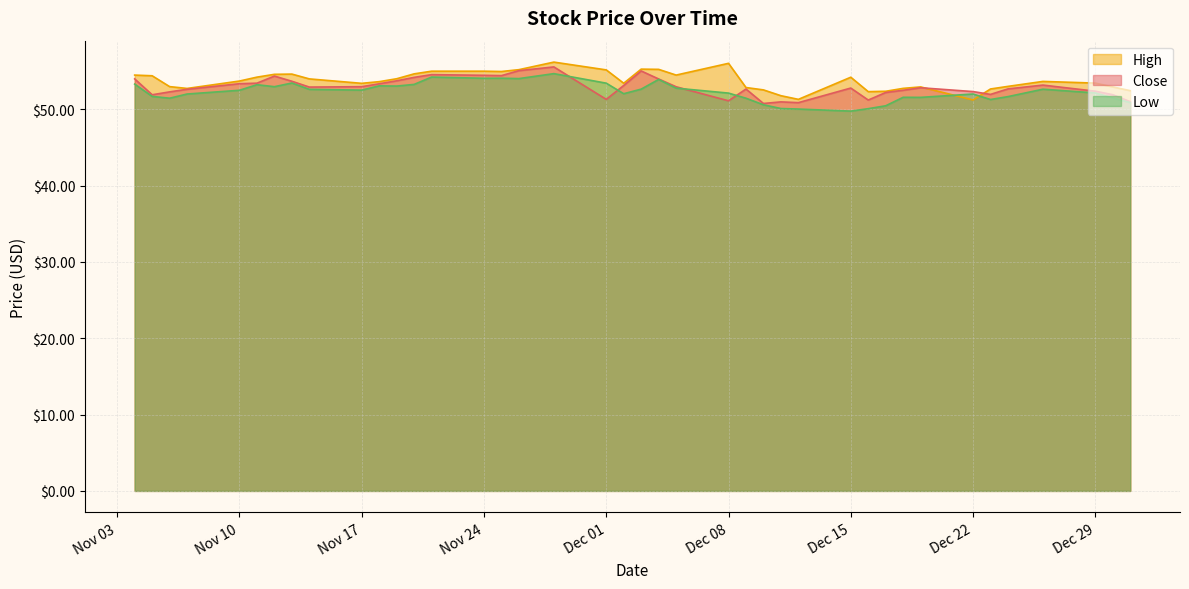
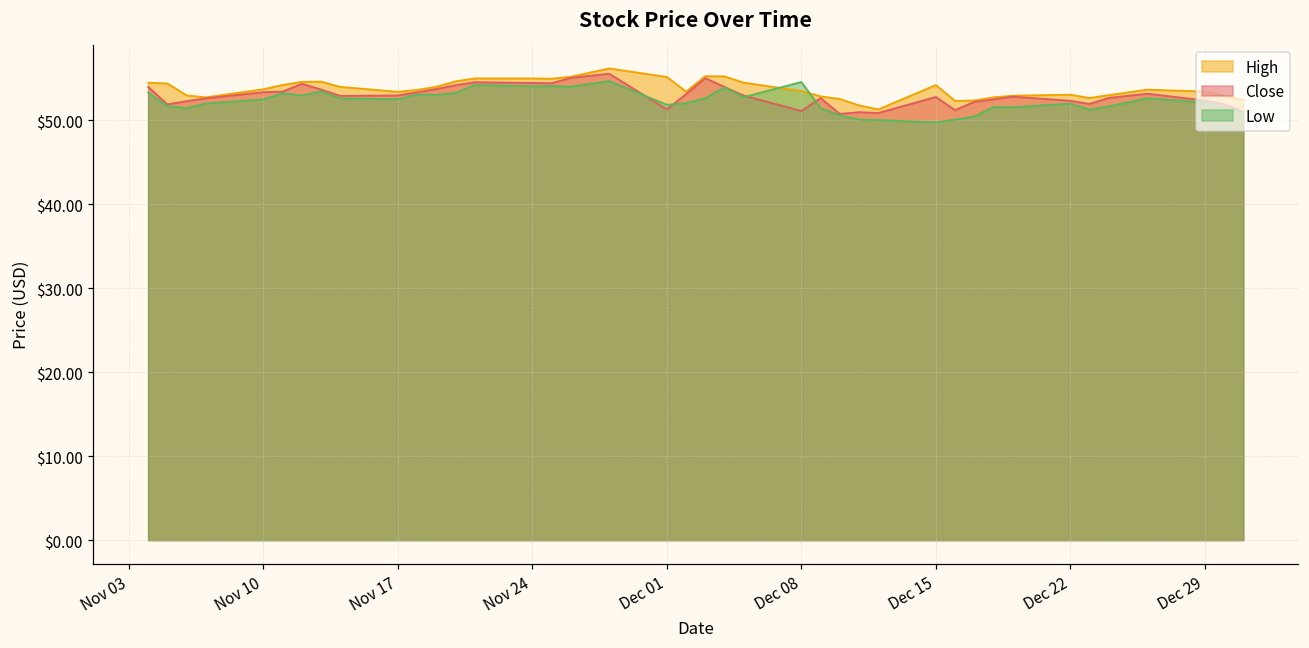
  {
    "High": {
      "Nov 10": "$54",
      "Nov 17": "$53",
      "Nov 24": "$55",
      "Dec 01": "$55",
-     "Dec 08": "$56",
+     "Dec 08": "$53",
      "Dec 15": "$54",
-     "Dec 22": "$51"
+     "Dec 22": "$53"
    },
    "Close": {
      "Nov 10": "$53",
      "Nov 17": "$53",
      "Nov 24": "$54",
      "Dec 01": "$51",
      "Dec 08": "$51",
      "Dec 15": "$53"
    },
    "Low": {
      "Nov 10": "$52",
      "Nov 17": "$53",
      "Nov 24": "$54",
-     "Dec 01": "$53",
-     "Dec 08": "$52",
+     "Dec 01": "$52",
+     "Dec 08": "$55",
      "Dec 15": "$50"
    }
  }
